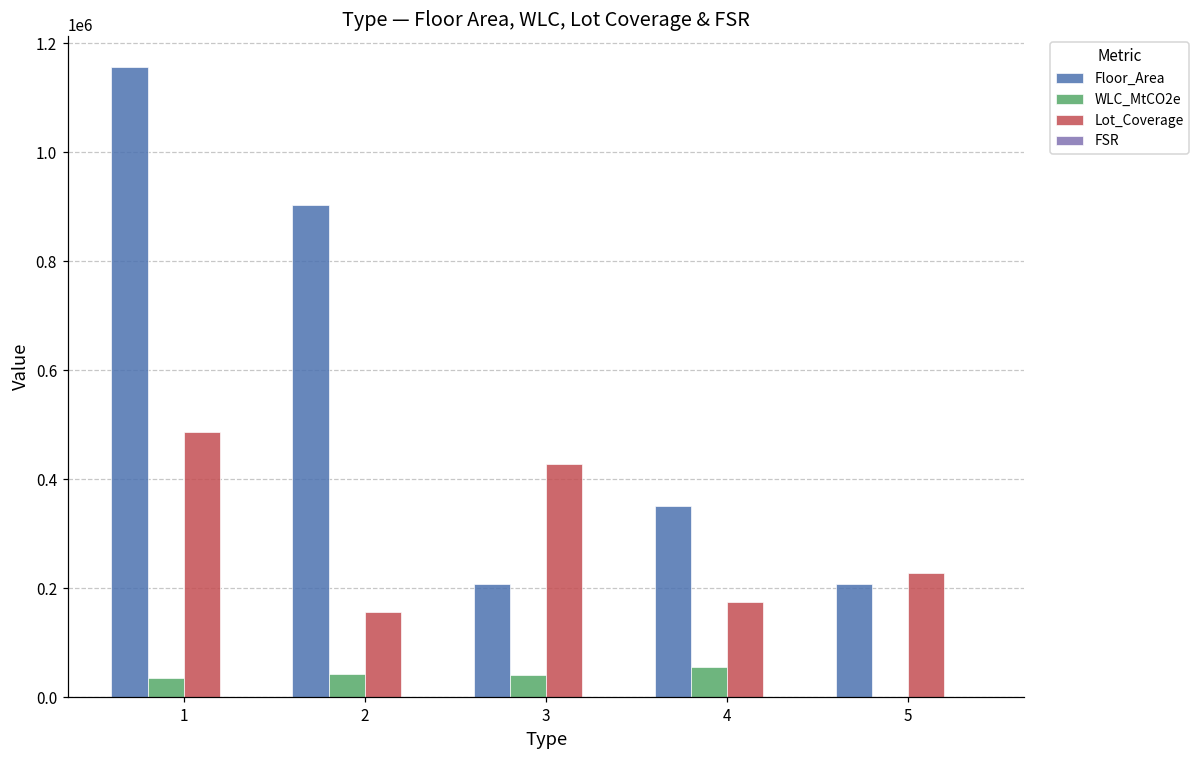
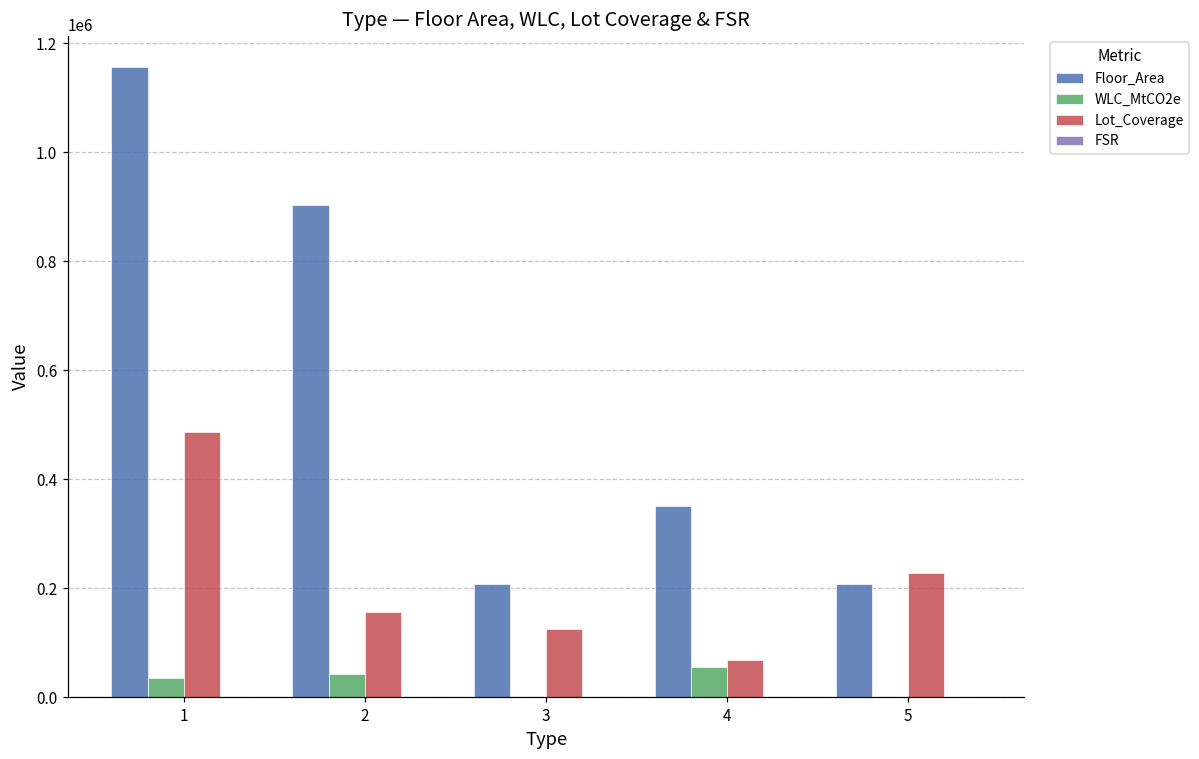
  {
    "WLC_MtCO2e": {
      "1": 40000,
      "2": 40000,
-     "3": 40000,
+     "3": 0,
      "4": 60000
    },
    "Lot_Coverage": {
      "1": 490000,
      "2": 160000,
-     "3": 430000,
-     "4": 170000,
+     "3": 120000,
+     "4": 70000,
      "5": 230000
    }
  }
